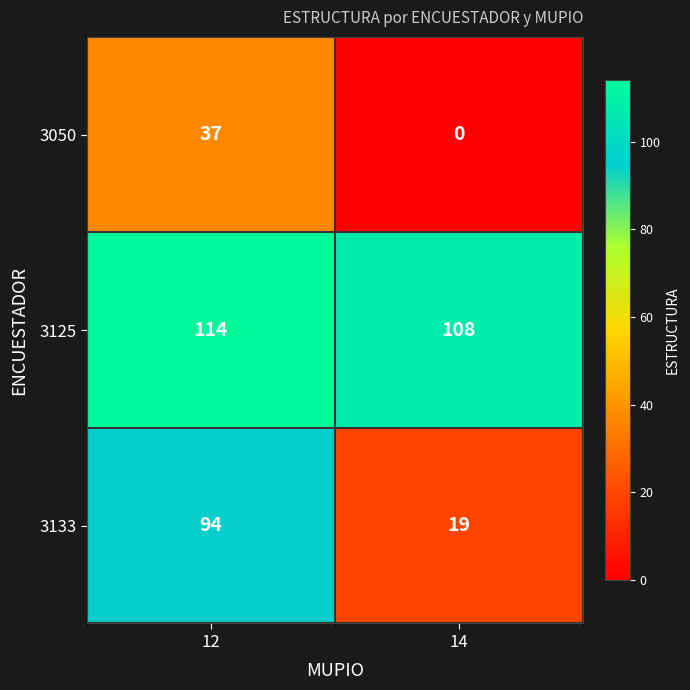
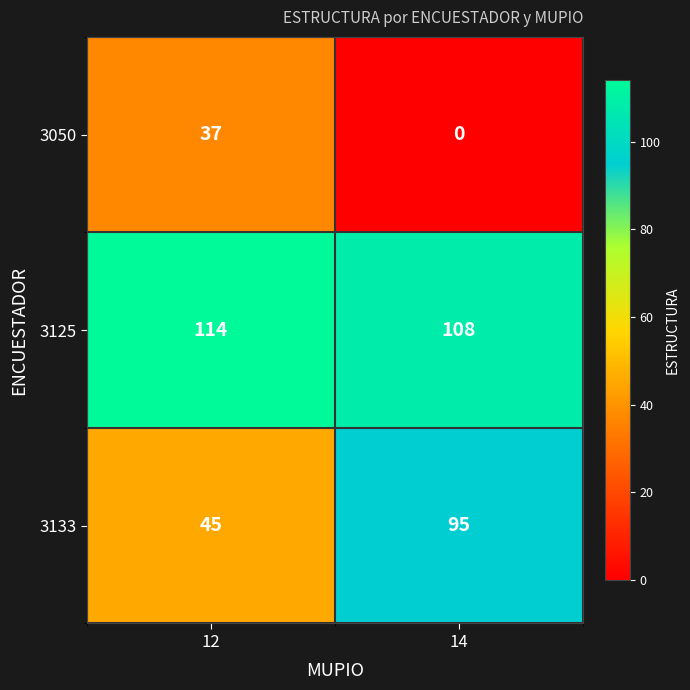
  {
    "3050": {
      "12": 37,
      "14": 0
    },
    "3125": {
      "12": 114,
      "14": 108
    },
    "3133": {
-     "12": 94,
-     "14": 19
+     "12": 45,
+     "14": 95
    }
  }
